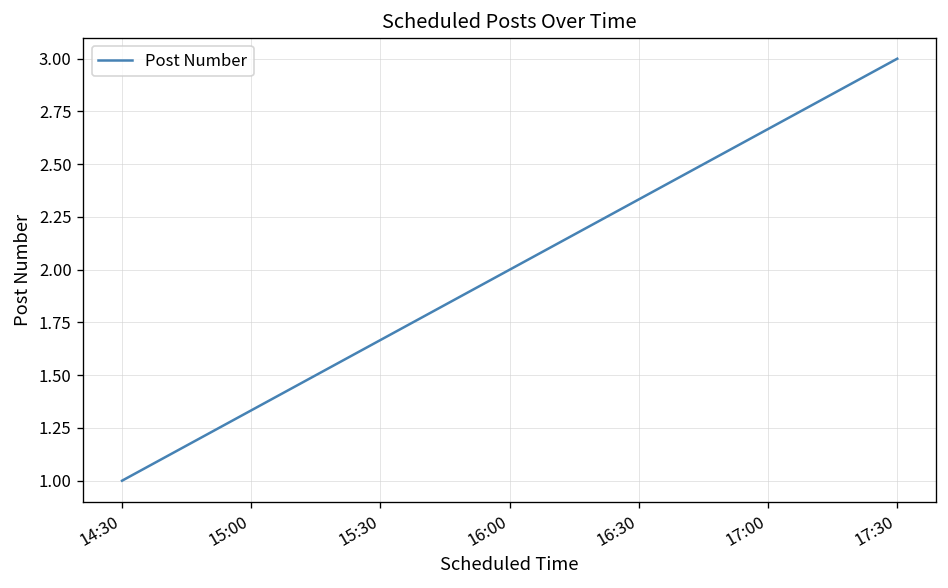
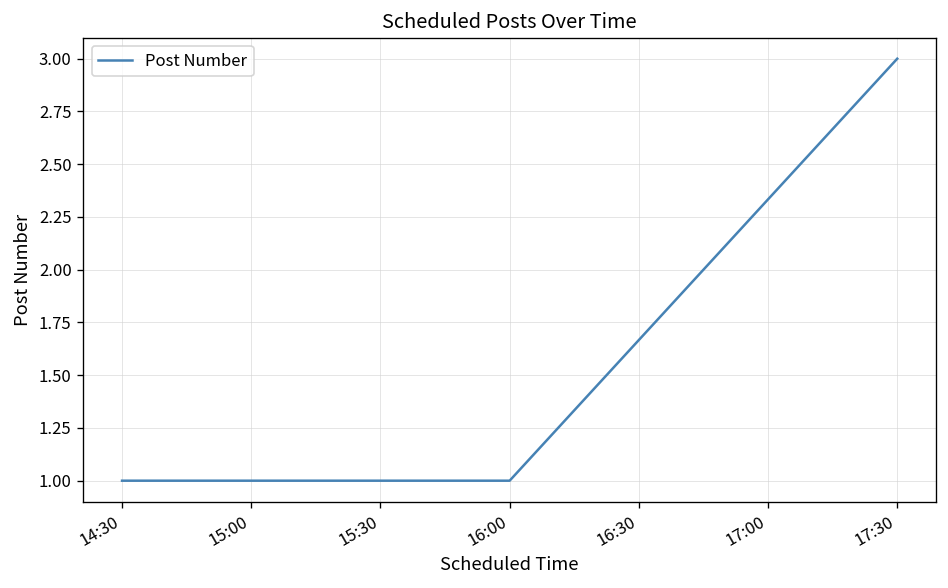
  {
    "14:30": 1,
-   "16:00": 2,
+   "16:00": 1,
    "17:30": 3
  }
